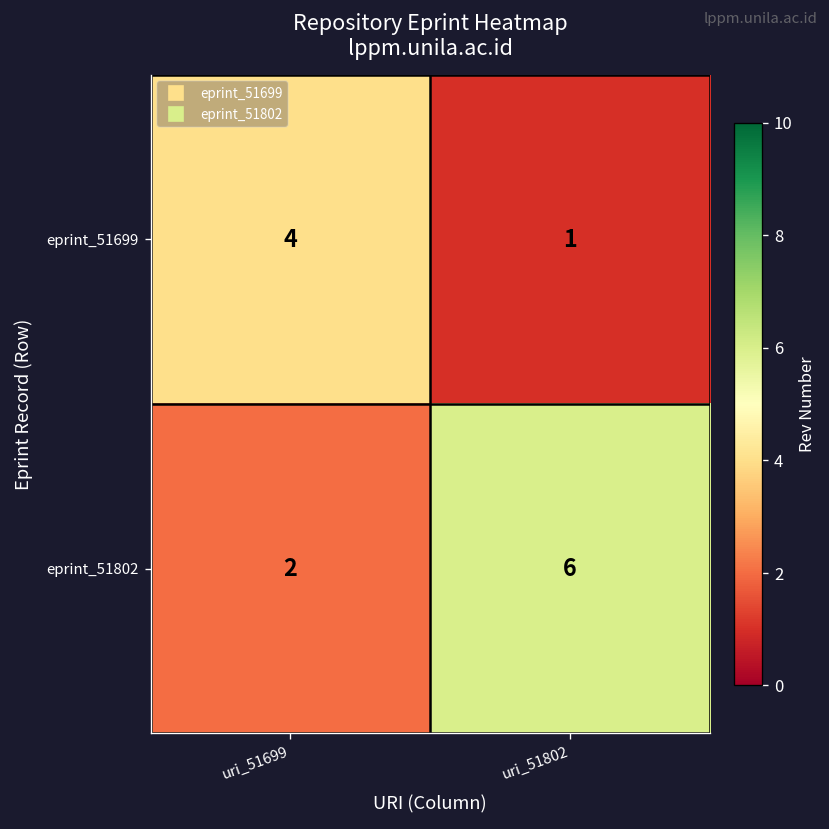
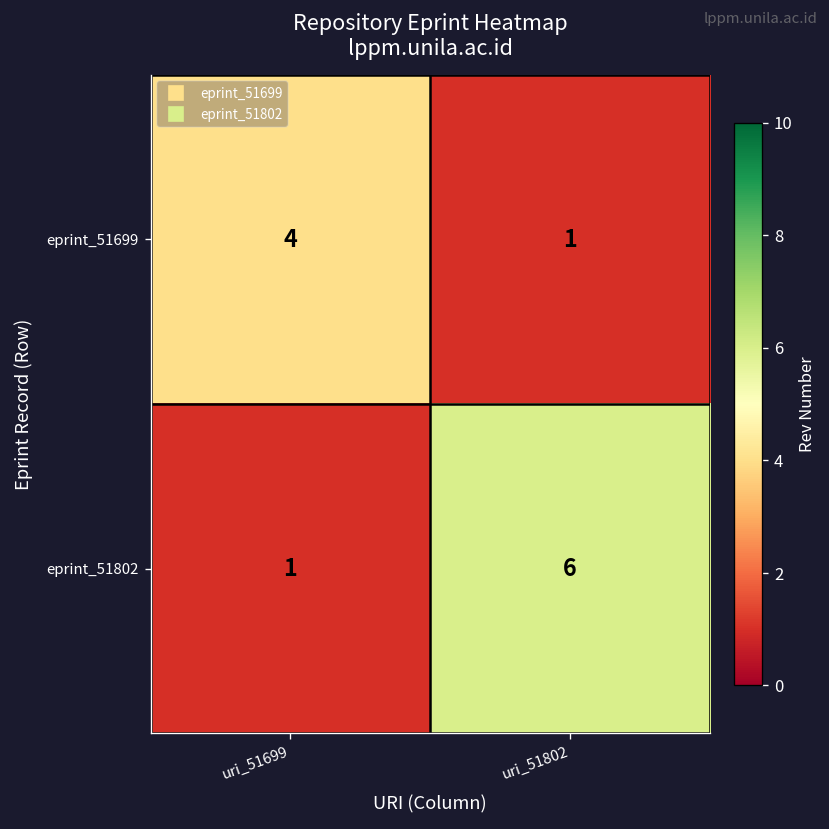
  {
    "eprint_51699": {
      "uri_51699": 4,
      "uri_51802": 1
    },
    "eprint_51802": {
-     "uri_51699": 2,
+     "uri_51699": 1,
      "uri_51802": 6
    }
  }
